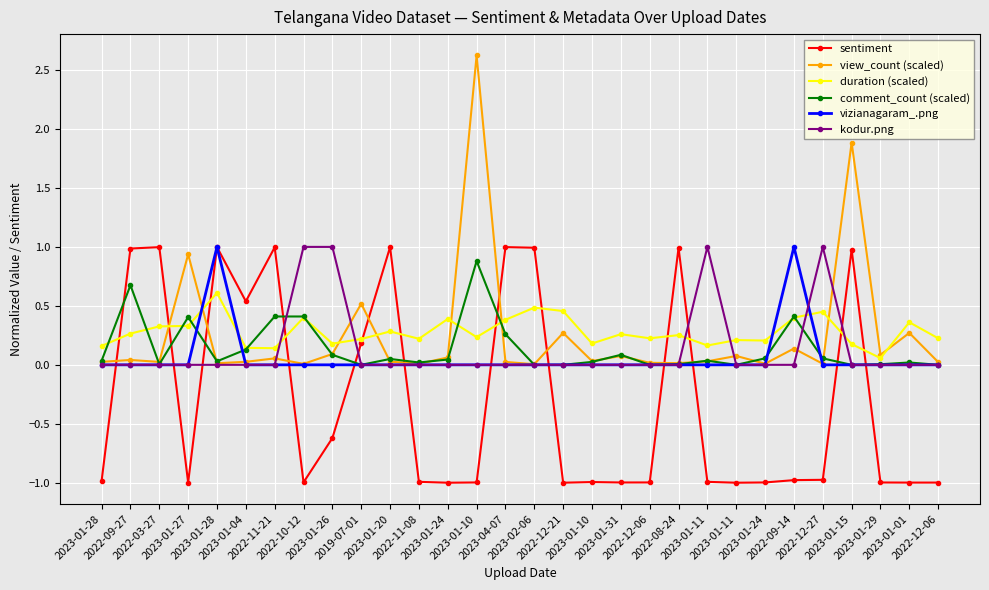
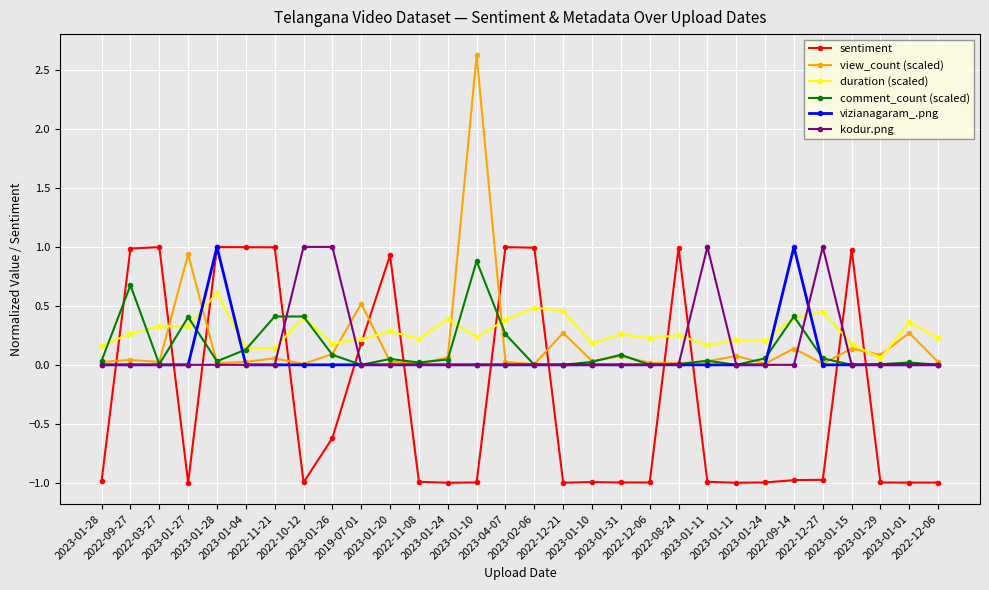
  {
    "sentiment": {
      "2022-09-27": 0.99,
      "2022-03-27": 1.00,
      "2023-01-27": -1.00,
-     "2023-01-04": 0.54,
+     "2023-01-04": 1.00,
      "2022-11-21": 1.00,
      "2022-10-12": -1.00,
      "2023-01-26": -0.62,
      "2019-07-01": 0.19,
-     "2023-01-20": 1.00,
+     "2023-01-20": 0.93,
      "2022-11-08": -0.99,
      "2023-04-07": 1.00,
      "2023-02-06": 0.99,
      "2022-12-21": -1.00,
      "2023-01-31": -1.00,
      "2022-08-24": 0.99,
      "2022-09-14": -0.98,
      "2022-12-27": -0.97,
      "2023-01-15": 0.98,
      "2023-01-29": -1.00,
      "2023-01-01": -1.00
    },
    "view_count (scaled)": {
      "2022-09-27": 0.04,
      "2023-01-27": 0.94,
      "2023-01-04": 0.03,
      "2022-11-21": 0.05,
      "2019-07-01": 0.52,
      "2023-01-20": 0.03,
      "2023-04-07": 0.02,
      "2022-12-21": 0.27,
      "2022-09-14": 0.14,
-     "2023-01-15": 1.88,
+     "2023-01-15": 0.14,
      "2023-01-29": 0.08,
      "2023-01-01": 0.27
    },
    "duration (scaled)": {
      "2022-09-27": 0.27,
      "2022-03-27": 0.33,
      "2023-01-27": 0.33,
      "2022-11-21": 0.14,
      "2023-01-26": 0.18,
      "2019-07-01": 0.22,
      "2023-01-20": 0.28,
      "2022-11-08": 0.22,
      "2023-04-07": 0.38,
      "2023-02-06": 0.49,
      "2022-12-21": 0.46,
      "2023-01-31": 0.26,
      "2022-08-24": 0.25,
      "2022-12-27": 0.45,
      "2023-01-15": 0.18,
      "2023-01-29": 0.06,
      "2023-01-01": 0.36
    },
    "comment_count (scaled)": {
      "2022-09-27": 0.68,
      "2023-01-27": 0.40,
      "2022-11-21": 0.41,
      "2023-01-20": 0.05,
      "2023-04-07": 0.26,
      "2022-12-27": 0.06
    },
    "vizianagaram_.png": {
      "2023-01-26": 0.00,
      "2022-09-14": 1.00
    },
    "kodur.png": {
      "2022-10-12": 1.00,
      "2023-01-26": 1.00,
      "2022-09-14": 0.00,
      "2022-12-27": 1.00
    }
  }
